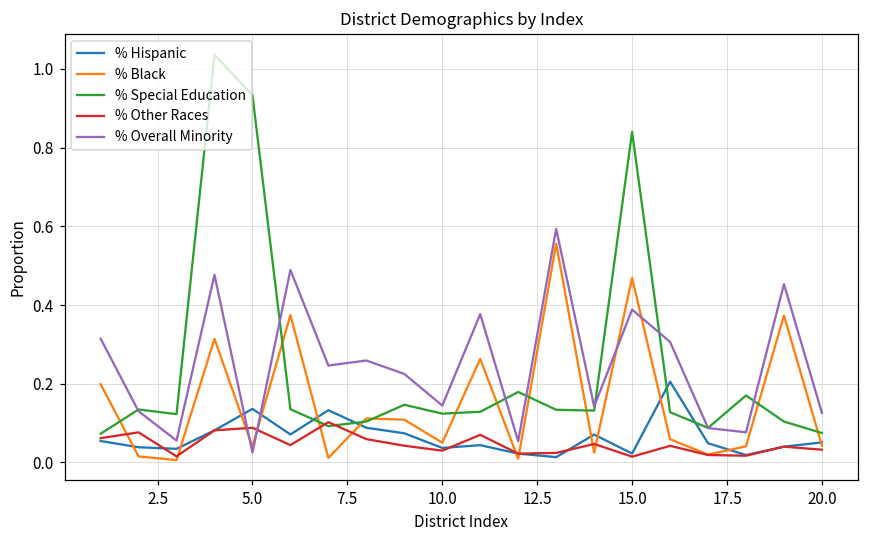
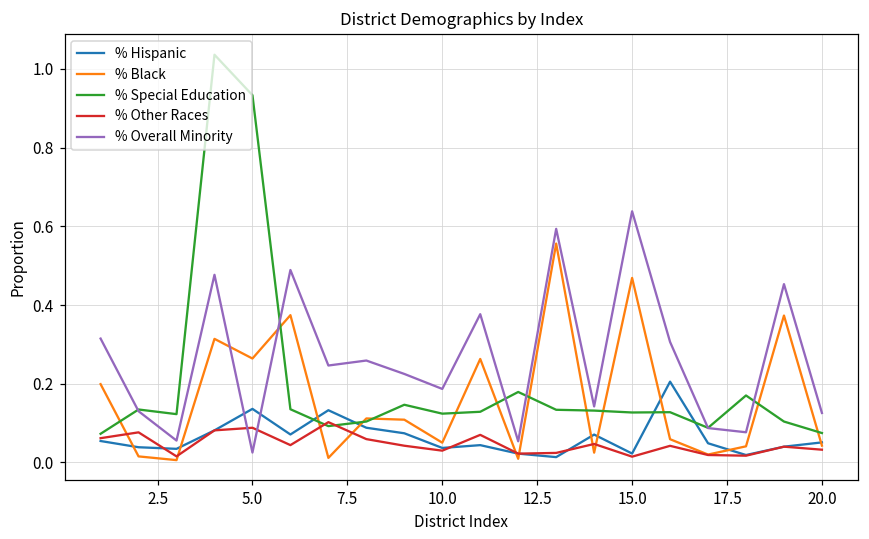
  {
    "% Hispanic": {
      "5.0": 0.14,
      "15.0": 0.02,
      "20.0": 0.05
    },
    "% Black": {
-     "5.0": 0.04,
+     "5.0": 0.26,
      "10.0": 0.05,
      "15.0": 0.47,
      "20.0": 0.04
    },
    "% Special Education": {
      "5.0": 0.93,
      "10.0": 0.12,
-     "15.0": 0.84,
+     "15.0": 0.13,
      "20.0": 0.07
    },
    "% Other Races": {
      "5.0": 0.09,
      "15.0": 0.01,
      "20.0": 0.03
    },
    "% Overall Minority": {
      "5.0": 0.03,
-     "10.0": 0.14,
-     "15.0": 0.39,
+     "10.0": 0.19,
+     "15.0": 0.64,
      "20.0": 0.13
    }
  }
